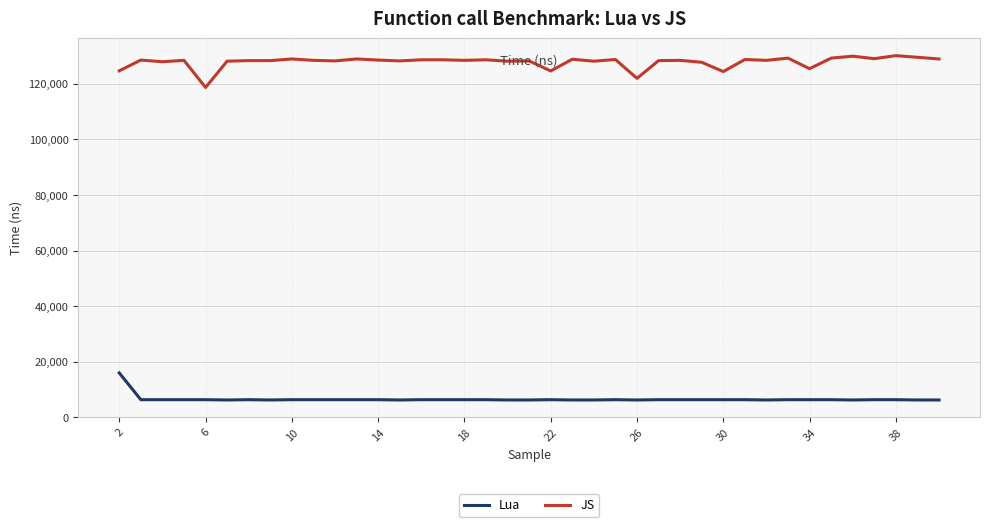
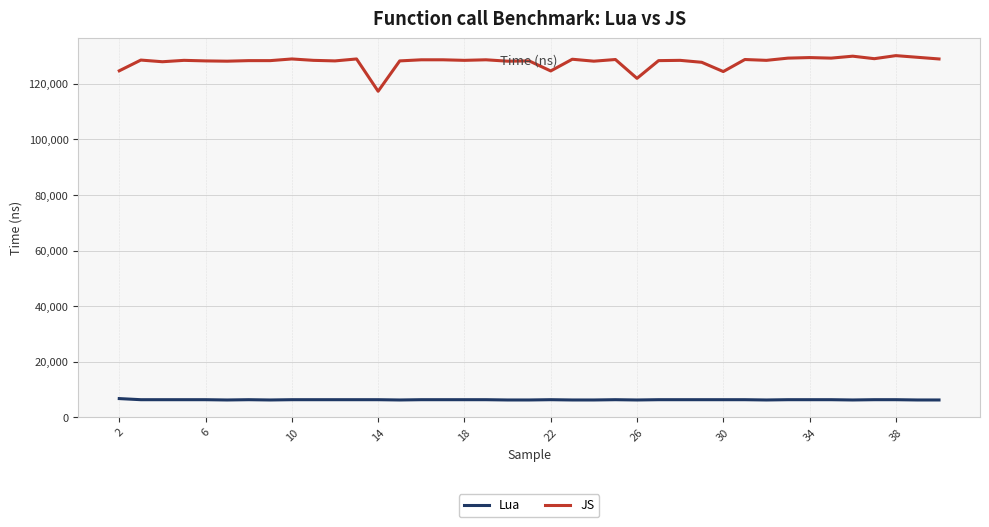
  {
    "Lua": {
-     "2": "16,000",
+     "2": "7,000",
      "6": "6,000",
      "10": "6,000",
      "14": "6,000",
      "18": "6,000",
      "22": "6,000",
      "26": "6,000",
      "30": "6,000",
      "34": "6,000",
      "38": "6,000"
    },
    "JS": {
      "2": "125,000",
-     "6": "119,000",
+     "6": "128,000",
      "10": "129,000",
-     "14": "129,000",
+     "14": "117,000",
      "18": "129,000",
      "22": "125,000",
      "26": "122,000",
      "30": "124,000",
-     "34": "126,000",
+     "34": "130,000",
      "38": "130,000"
    }
  }
